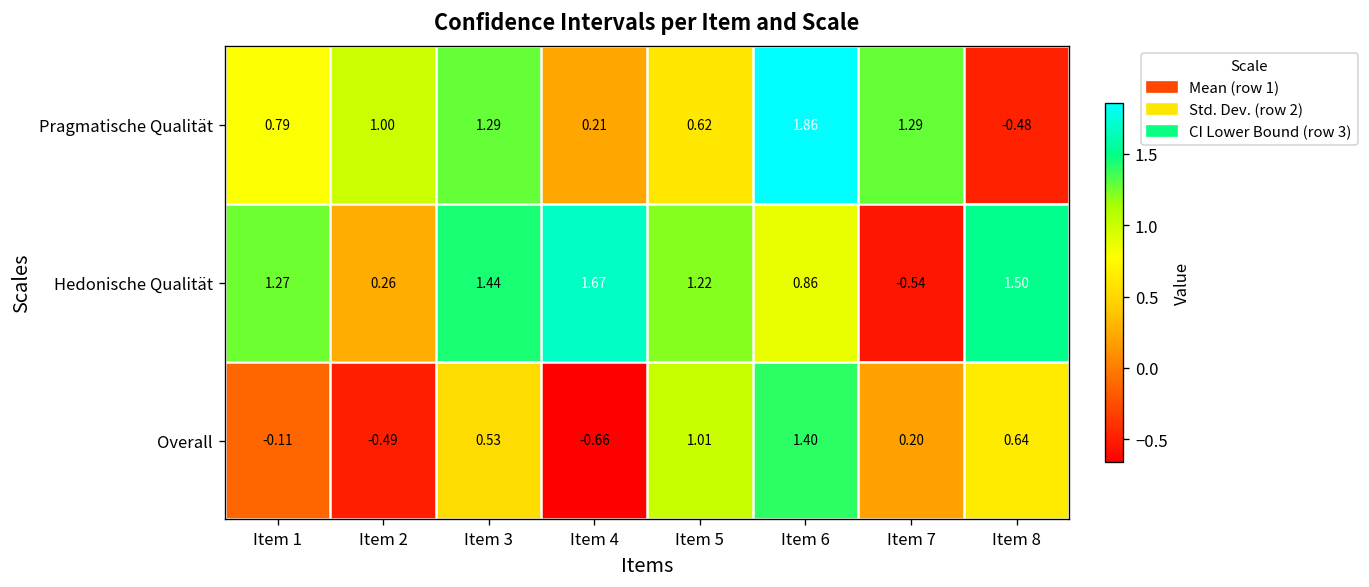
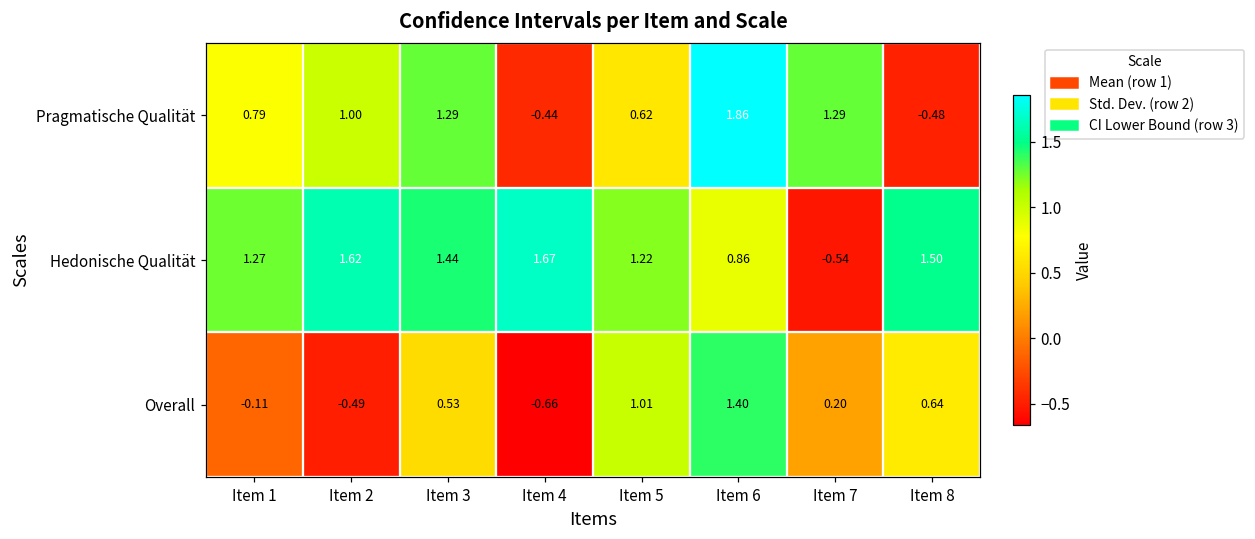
  {
    "Pragmatische Qualität": {
      "Item 1": 0.79,
      "Item 2": 1.00,
      "Item 3": 1.29,
-     "Item 4": 0.21,
+     "Item 4": -0.44,
      "Item 5": 0.62,
      "Item 6": 1.86,
      "Item 7": 1.29,
      "Item 8": -0.48
    },
    "Hedonische Qualität": {
      "Item 1": 1.27,
-     "Item 2": 0.26,
+     "Item 2": 1.62,
      "Item 3": 1.44,
      "Item 4": 1.67,
      "Item 5": 1.22,
      "Item 6": 0.86,
      "Item 7": -0.54,
      "Item 8": 1.50
    },
    "Overall": {
      "Item 1": -0.11,
      "Item 2": -0.49,
      "Item 3": 0.53,
      "Item 4": -0.66,
      "Item 5": 1.01,
      "Item 6": 1.40,
      "Item 7": 0.20,
      "Item 8": 0.64
    }
  }
